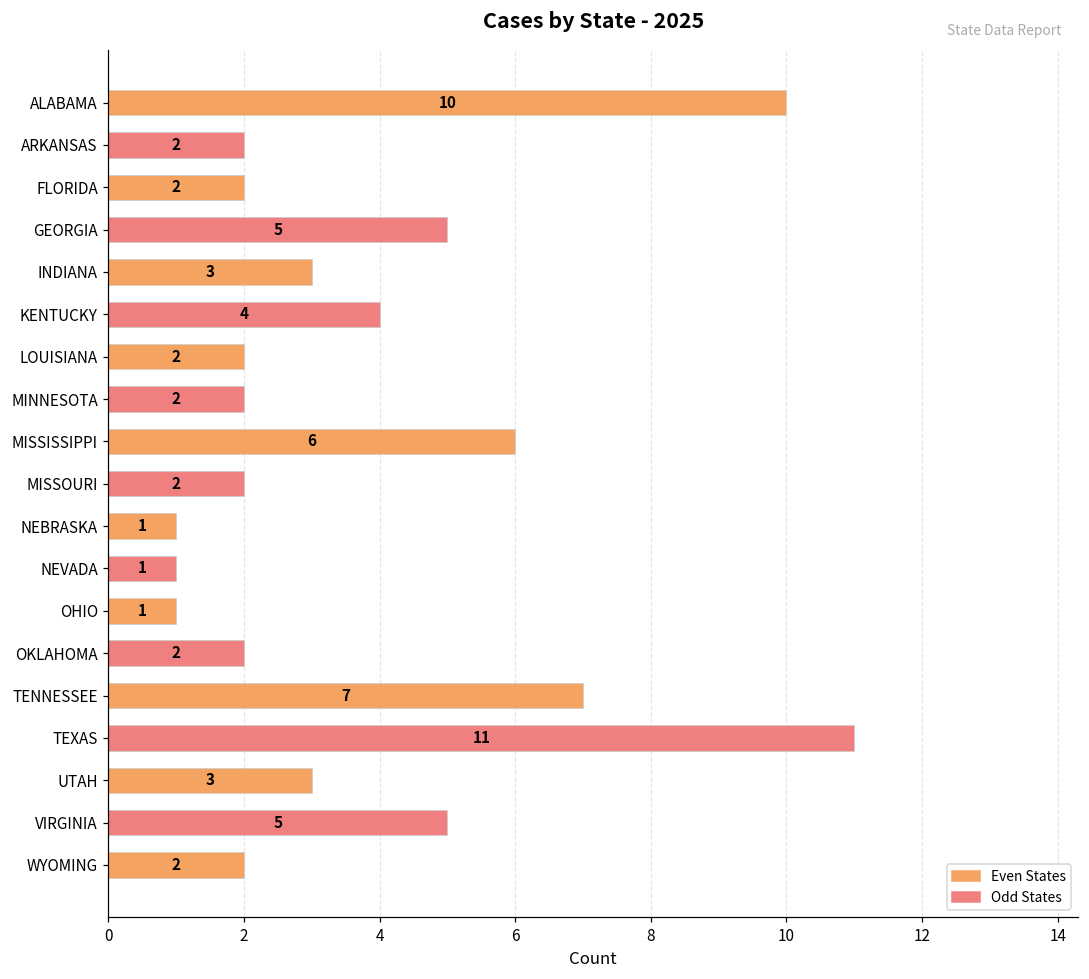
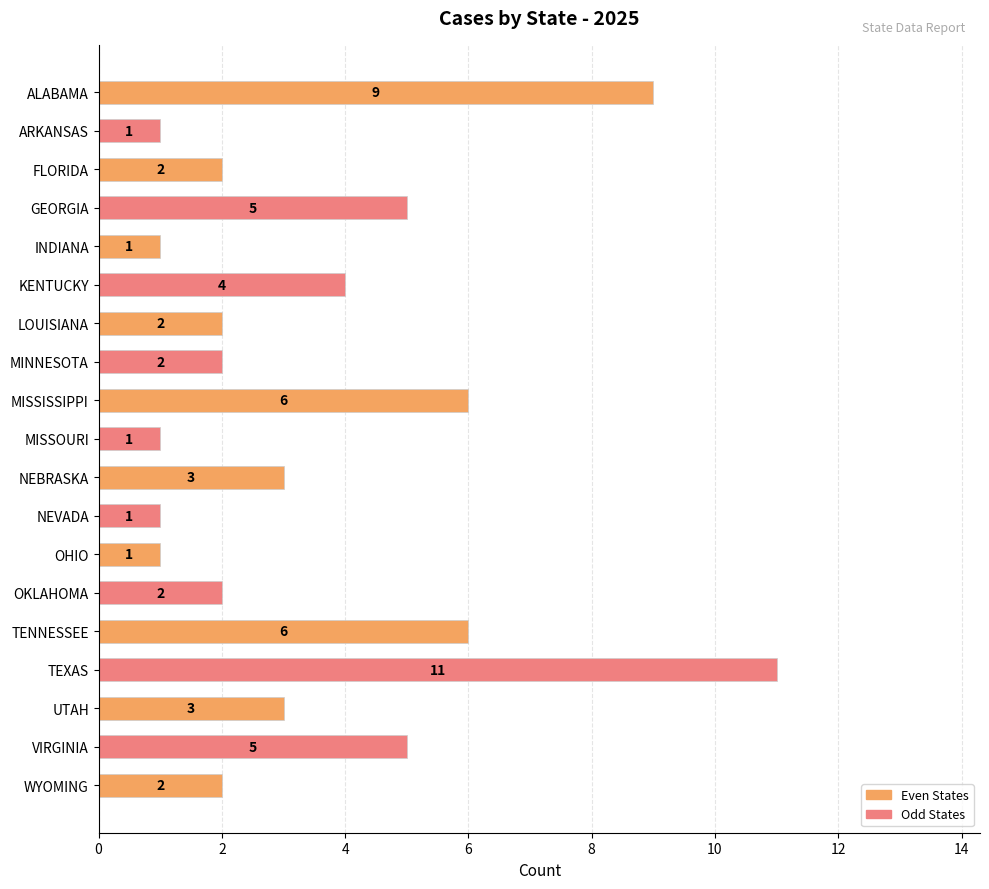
  {
-   "ALABAMA": 10,
-   "ARKANSAS": 2,
+   "ALABAMA": 9,
+   "ARKANSAS": 1,
    "FLORIDA": 2,
    "GEORGIA": 5,
-   "INDIANA": 3,
+   "INDIANA": 1,
    "KENTUCKY": 4,
    "LOUISIANA": 2,
    "MINNESOTA": 2,
    "MISSISSIPPI": 6,
-   "MISSOURI": 2,
-   "NEBRASKA": 1,
+   "MISSOURI": 1,
+   "NEBRASKA": 3,
    "NEVADA": 1,
    "OHIO": 1,
    "OKLAHOMA": 2,
-   "TENNESSEE": 7,
+   "TENNESSEE": 6,
    "TEXAS": 11,
    "UTAH": 3,
    "VIRGINIA": 5,
    "WYOMING": 2
  }
